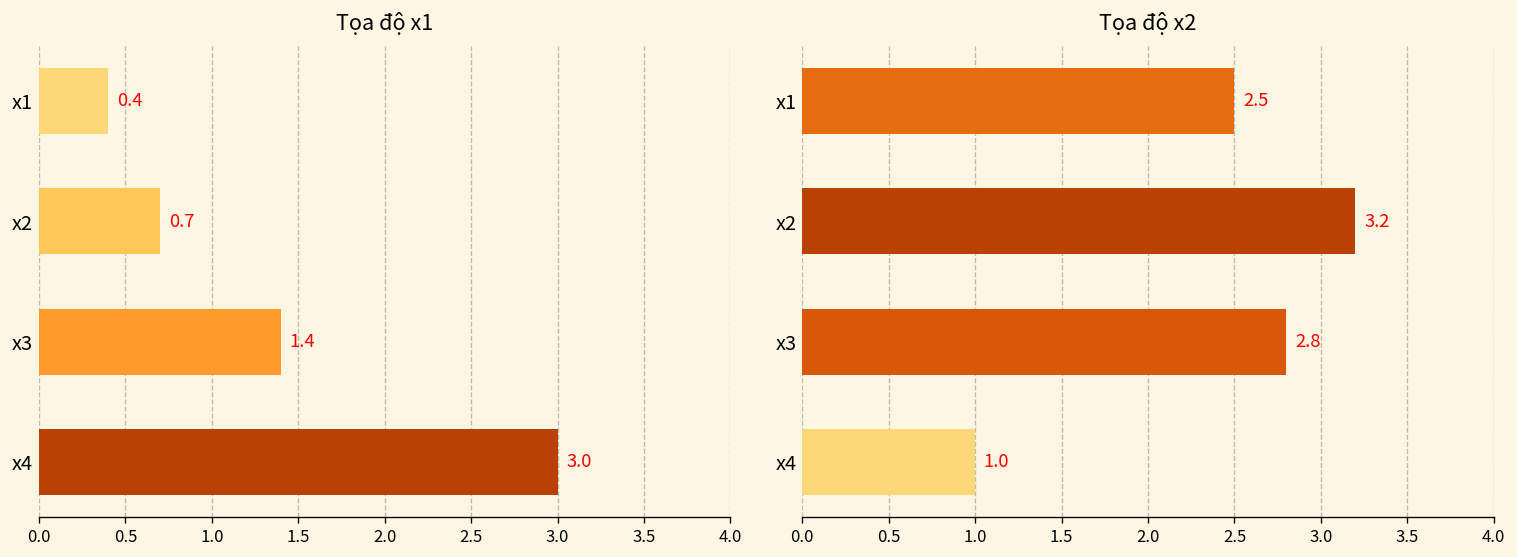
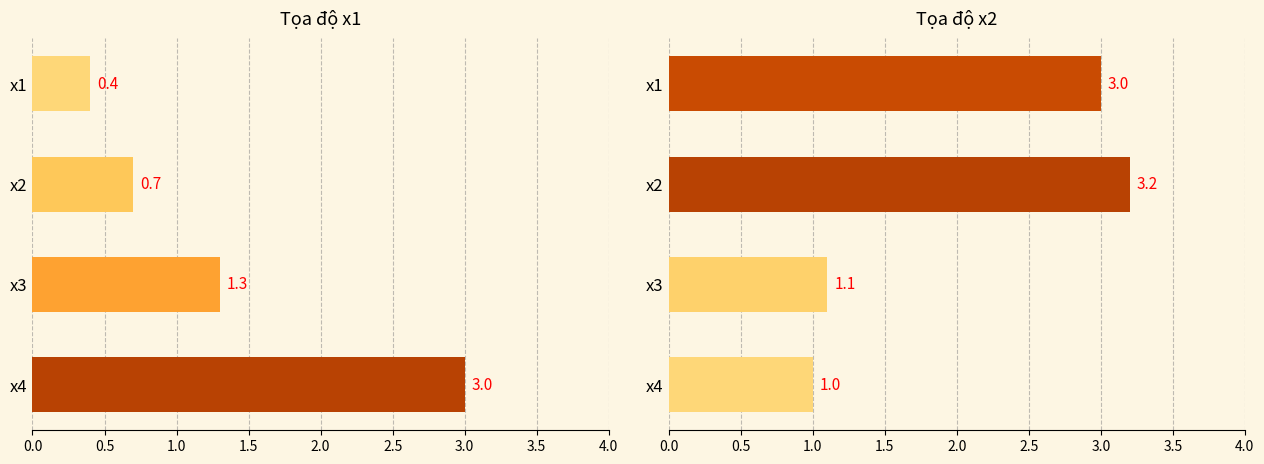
  {
    "Tọa độ x1": {
      "x1": 0.4,
      "x2": 0.7,
-     "x3": 1.4,
+     "x3": 1.3,
      "x4": 3.0
    },
    "Tọa độ x2": {
-     "x1": 2.5,
+     "x1": 3.0,
      "x2": 3.2,
-     "x3": 2.8,
+     "x3": 1.1,
      "x4": 1.0
    }
  }
